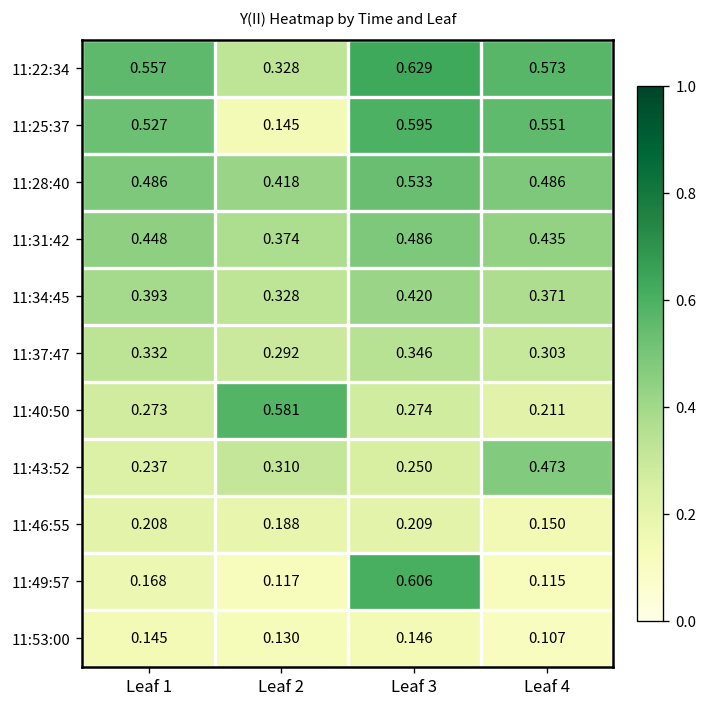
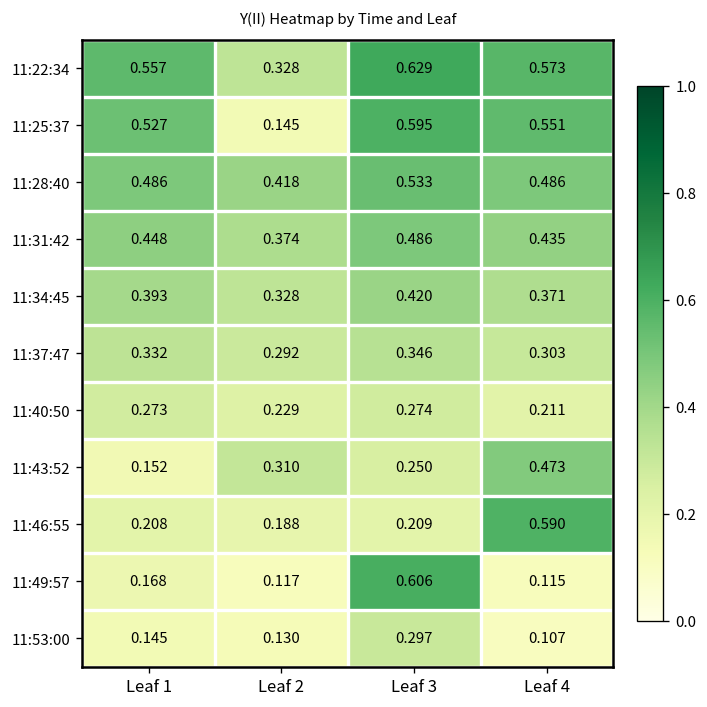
  {
    "11:22:34": {
      "Leaf 1": 0.557,
      "Leaf 2": 0.328,
      "Leaf 3": 0.629,
      "Leaf 4": 0.573
    },
    "11:25:37": {
      "Leaf 1": 0.527,
      "Leaf 2": 0.145,
      "Leaf 3": 0.595,
      "Leaf 4": 0.551
    },
    "11:28:40": {
      "Leaf 1": 0.486,
      "Leaf 2": 0.418,
      "Leaf 3": 0.533,
      "Leaf 4": 0.486
    },
    "11:31:42": {
      "Leaf 1": 0.448,
      "Leaf 2": 0.374,
      "Leaf 3": 0.486,
      "Leaf 4": 0.435
    },
    "11:34:45": {
      "Leaf 1": 0.393,
      "Leaf 2": 0.328,
      "Leaf 3": 0.420,
      "Leaf 4": 0.371
    },
    "11:37:47": {
      "Leaf 1": 0.332,
      "Leaf 2": 0.292,
      "Leaf 3": 0.346,
      "Leaf 4": 0.303
    },
    "11:40:50": {
      "Leaf 1": 0.273,
-     "Leaf 2": 0.581,
+     "Leaf 2": 0.229,
      "Leaf 3": 0.274,
      "Leaf 4": 0.211
    },
    "11:43:52": {
-     "Leaf 1": 0.237,
+     "Leaf 1": 0.152,
      "Leaf 2": 0.310,
      "Leaf 3": 0.250,
      "Leaf 4": 0.473
    },
    "11:46:55": {
      "Leaf 1": 0.208,
      "Leaf 2": 0.188,
      "Leaf 3": 0.209,
-     "Leaf 4": 0.150
+     "Leaf 4": 0.590
    },
    "11:49:57": {
      "Leaf 1": 0.168,
      "Leaf 2": 0.117,
      "Leaf 3": 0.606,
      "Leaf 4": 0.115
    },
    "11:53:00": {
      "Leaf 1": 0.145,
      "Leaf 2": 0.130,
-     "Leaf 3": 0.146,
+     "Leaf 3": 0.297,
      "Leaf 4": 0.107
    }
  }
